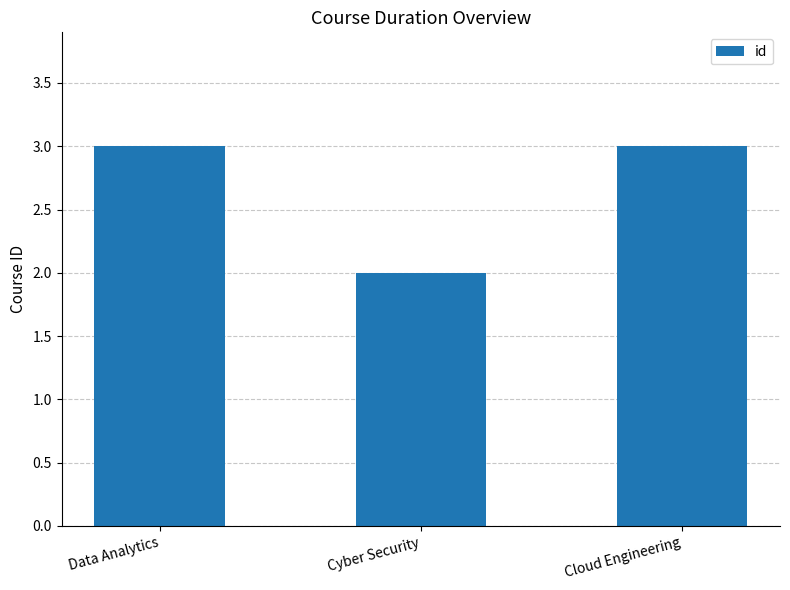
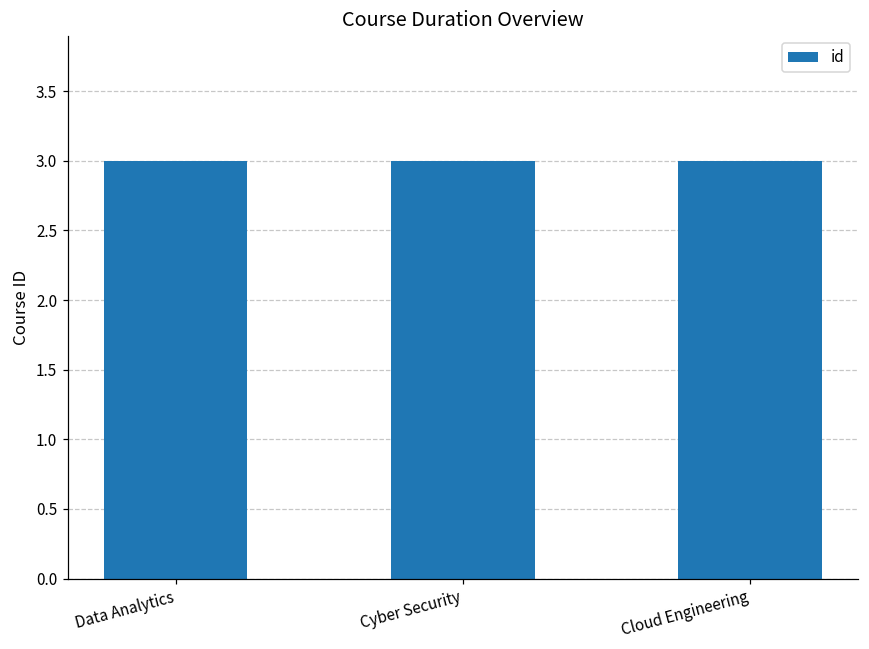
  {
    "Data Analytics": 3,
-   "Cyber Security": 2,
+   "Cyber Security": 3,
    "Cloud Engineering": 3
  }
